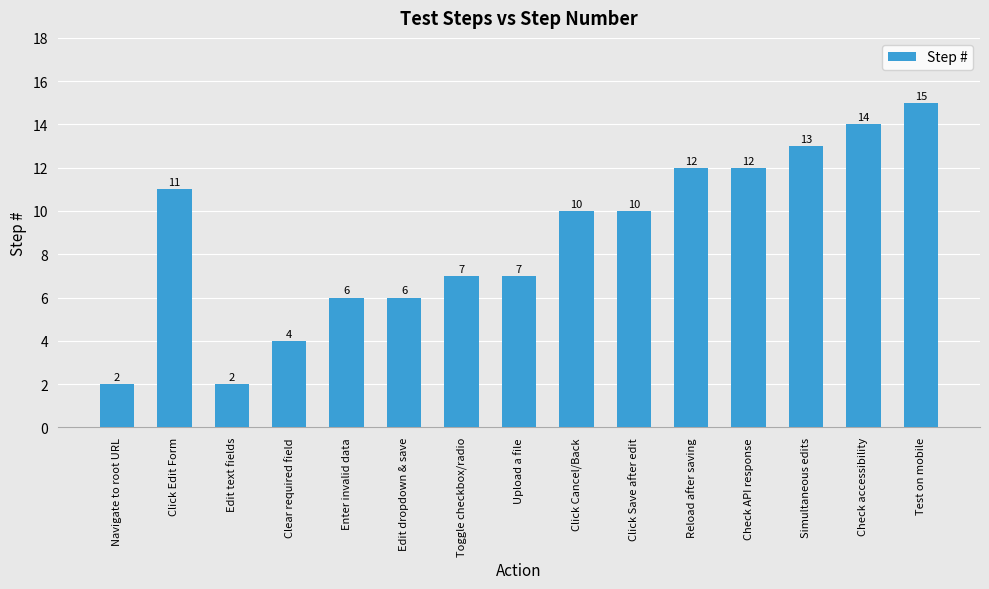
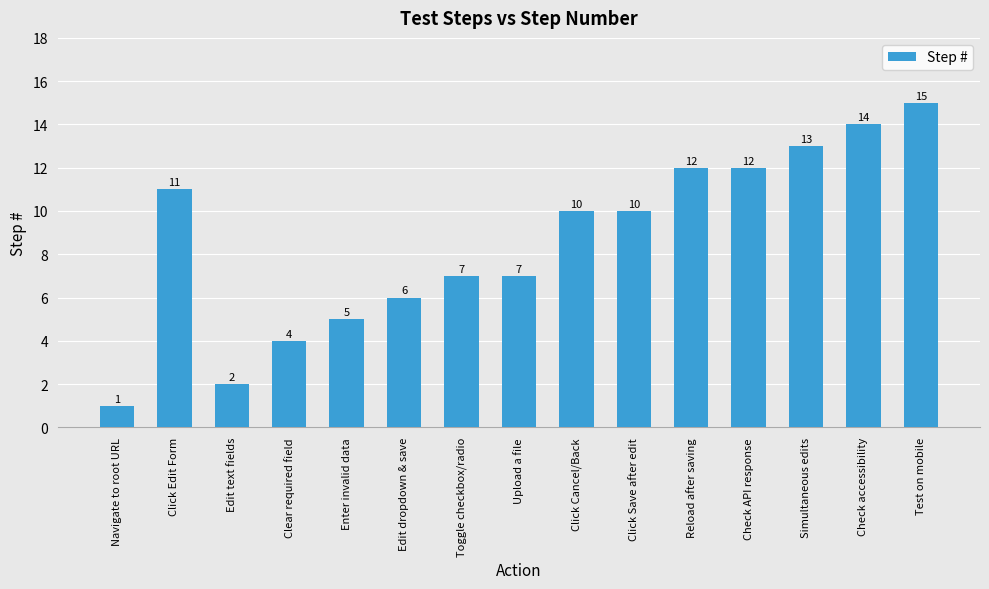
  {
-   "Navigate to root URL": 2,
+   "Navigate to root URL": 1,
    "Click Edit Form": 11,
    "Edit text fields": 2,
    "Clear required field": 4,
-   "Enter invalid data": 6,
+   "Enter invalid data": 5,
    "Edit dropdown & save": 6,
    "Toggle checkbox/radio": 7,
    "Upload a file": 7,
    "Click Cancel/Back": 10,
    "Click Save after edit": 10,
    "Reload after saving": 12,
    "Check API response": 12,
    "Simultaneous edits": 13,
    "Check accessibility": 14,
    "Test on mobile": 15
  }
